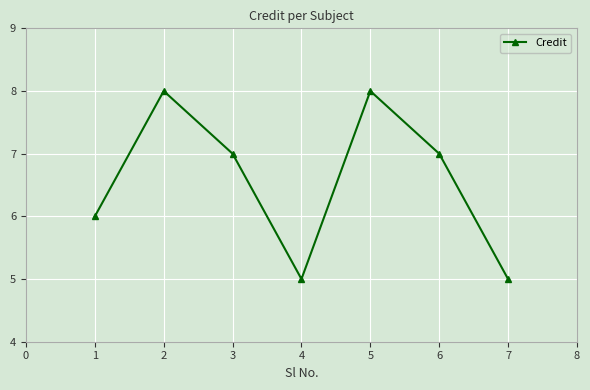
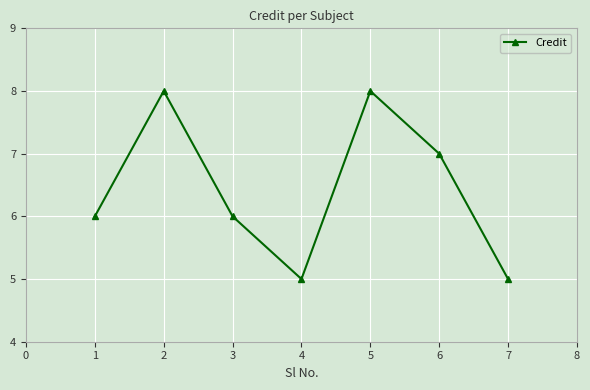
  {
    "1": 6,
    "2": 8,
-   "3": 7,
+   "3": 6,
    "4": 5,
    "5": 8,
    "6": 7,
    "7": 5
  }
